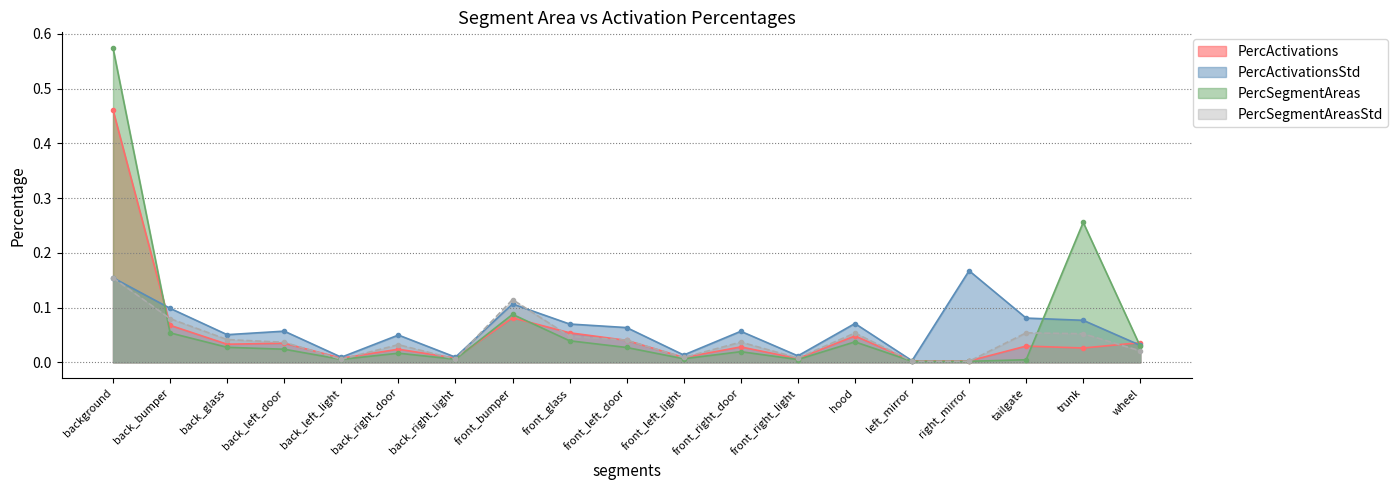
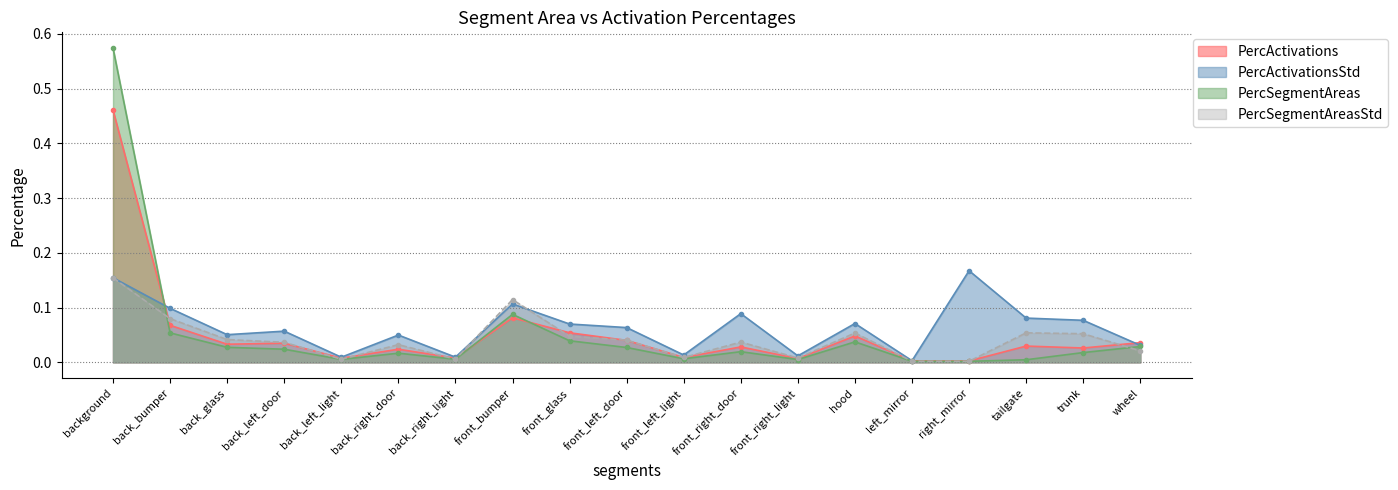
  {
    "PercActivations": {
      "background": 0.46,
      "back_bumper": 0.07,
      "back_glass": 0.03,
      "back_right_door": 0.02,
      "front_bumper": 0.08,
      "front_glass": 0.05,
      "front_right_door": 0.03,
      "hood": 0.05,
      "tailgate": 0.03,
      "trunk": 0.03,
      "wheel": 0.04
    },
    "PercActivationsStd": {
      "back_bumper": 0.10,
      "back_glass": 0.05,
      "back_left_door": 0.06,
      "back_right_door": 0.05,
      "front_bumper": 0.11,
      "front_glass": 0.07,
      "front_left_door": 0.06,
-     "front_right_door": 0.06,
+     "front_right_door": 0.09,
      "hood": 0.07,
      "right_mirror": 0.17,
      "tailgate": 0.08,
      "trunk": 0.08
    },
    "PercSegmentAreas": {
      "background": 0.57,
      "back_bumper": 0.05,
      "back_glass": 0.03,
      "back_left_door": 0.02,
      "back_right_door": 0.02,
      "front_bumper": 0.09,
      "front_glass": 0.04,
      "front_left_door": 0.03,
      "front_right_door": 0.02,
      "hood": 0.04,
      "tailgate": 0.00,
-     "trunk": 0.26
+     "trunk": 0.02
    },
    "PercSegmentAreasStd": {
      "back_bumper": 0.08,
      "back_glass": 0.04,
      "back_right_door": 0.03,
      "front_bumper": 0.11,
      "front_glass": 0.05,
      "front_right_door": 0.04,
      "hood": 0.05,
      "tailgate": 0.05,
      "trunk": 0.05,
      "wheel": 0.02
    }
  }
